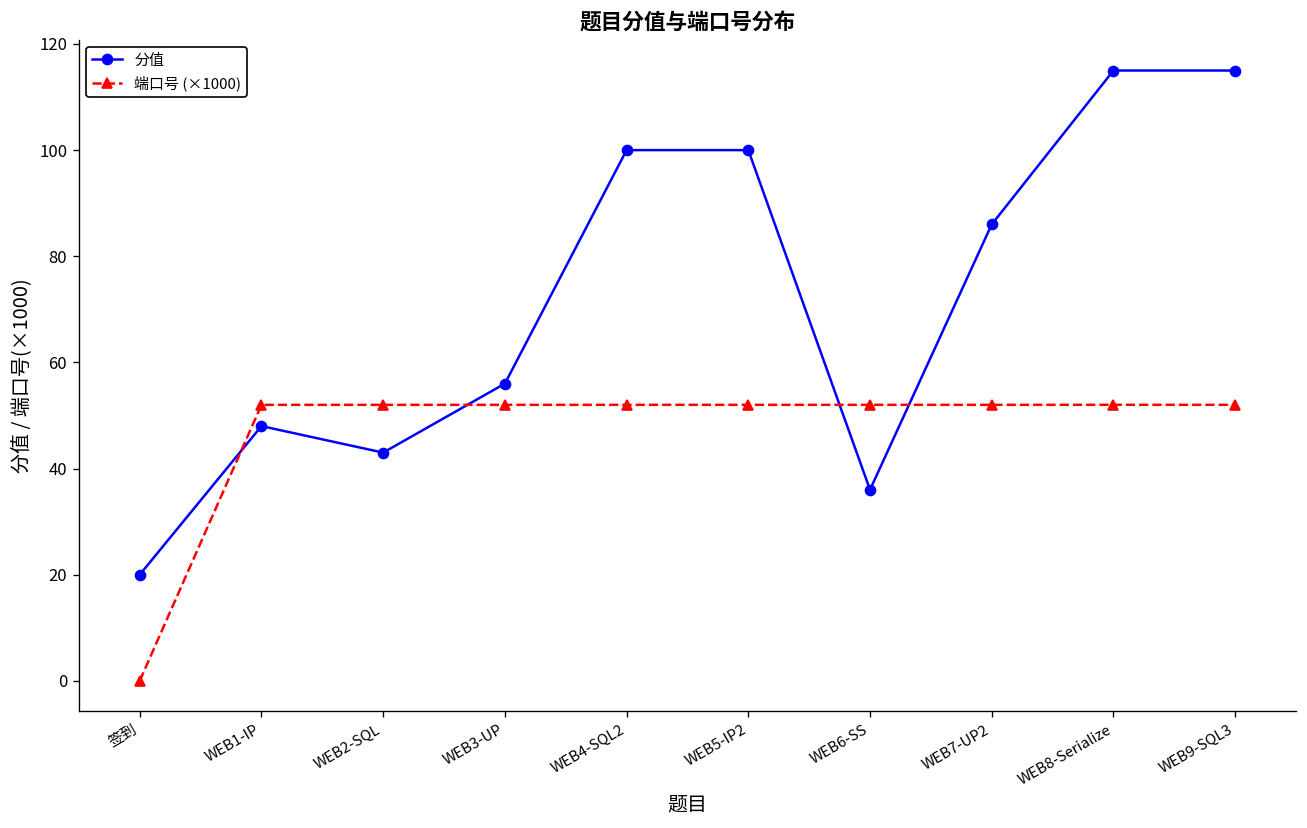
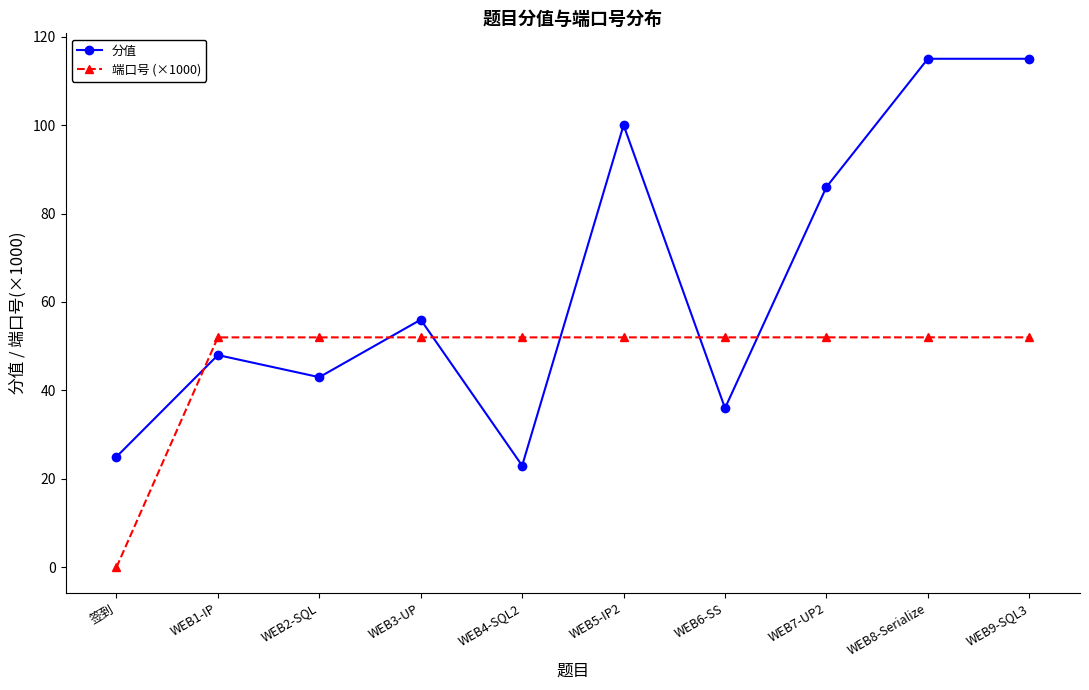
  {
    "分值": {
-     "签到": 20,
+     "签到": 25,
      "WEB1-IP": 48,
      "WEB2-SQL": 43,
      "WEB3-UP": 56,
-     "WEB4-SQL2": 100,
+     "WEB4-SQL2": 23,
      "WEB5-IP2": 100,
      "WEB6-SS": 36,
      "WEB7-UP2": 86,
      "WEB8-Serialize": 115,
      "WEB9-SQL3": 115
    },
    "端口号 (×1000)": {
      "签到": 0,
      "WEB1-IP": 52,
      "WEB2-SQL": 52,
      "WEB3-UP": 52,
      "WEB4-SQL2": 52,
      "WEB5-IP2": 52,
      "WEB6-SS": 52,
      "WEB7-UP2": 52,
      "WEB8-Serialize": 52,
      "WEB9-SQL3": 52
    }
  }
